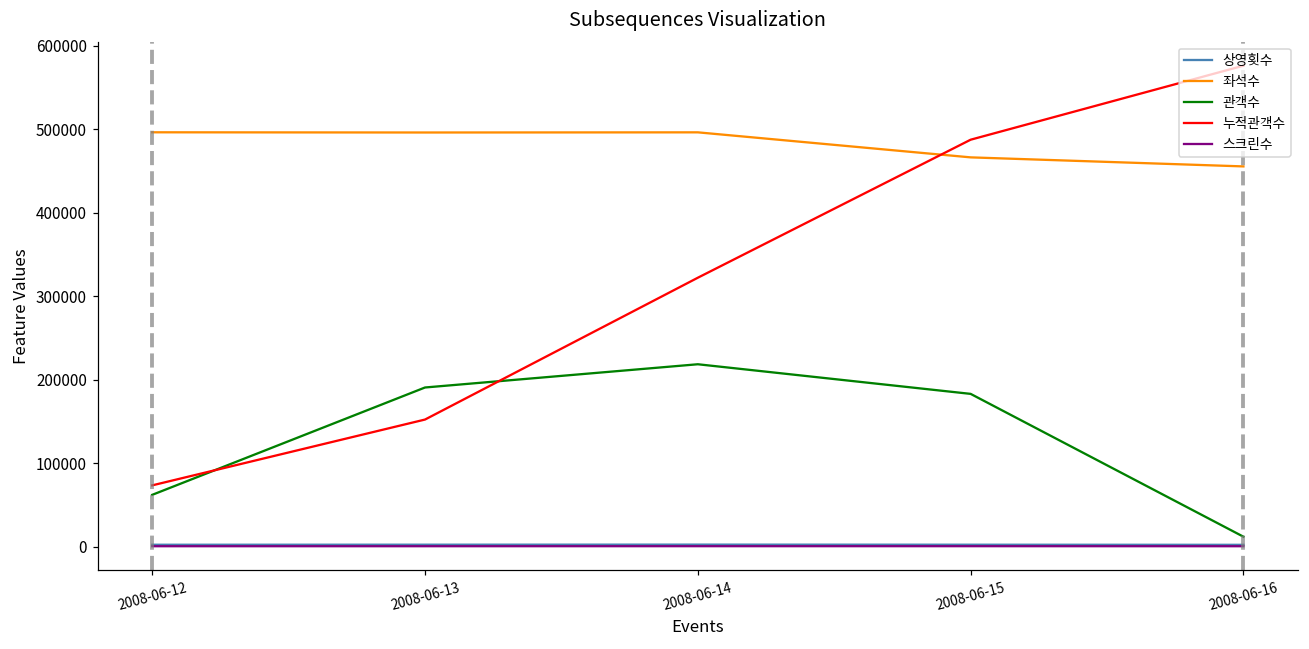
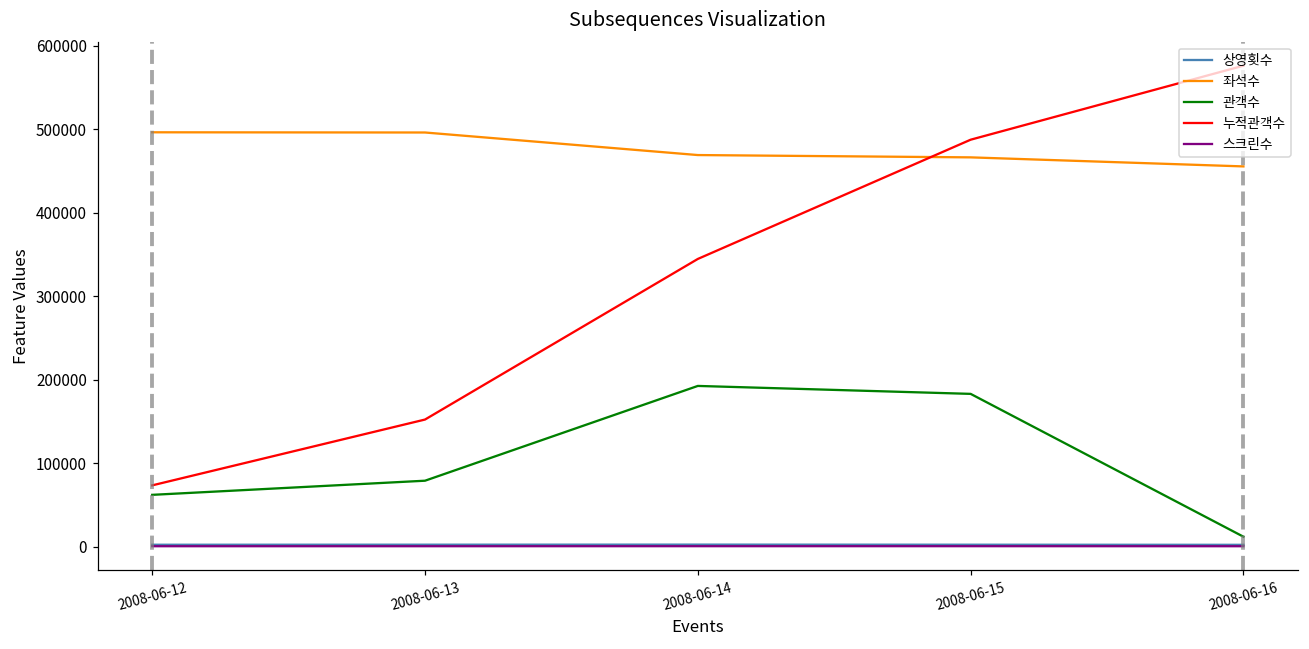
  {
    "좌석수": {
      "2008-06-12": 500000,
      "2008-06-13": 500000,
-     "2008-06-14": 500000,
+     "2008-06-14": 470000,
      "2008-06-15": 470000,
      "2008-06-16": 460000
    },
    "관객수": {
      "2008-06-12": 60000,
-     "2008-06-13": 190000,
-     "2008-06-14": 220000,
+     "2008-06-13": 80000,
+     "2008-06-14": 190000,
      "2008-06-15": 180000,
      "2008-06-16": 10000
    },
    "누적관객수": {
      "2008-06-12": 70000,
      "2008-06-13": 150000,
-     "2008-06-14": 320000,
+     "2008-06-14": 340000,
      "2008-06-15": 490000
    }
  }
